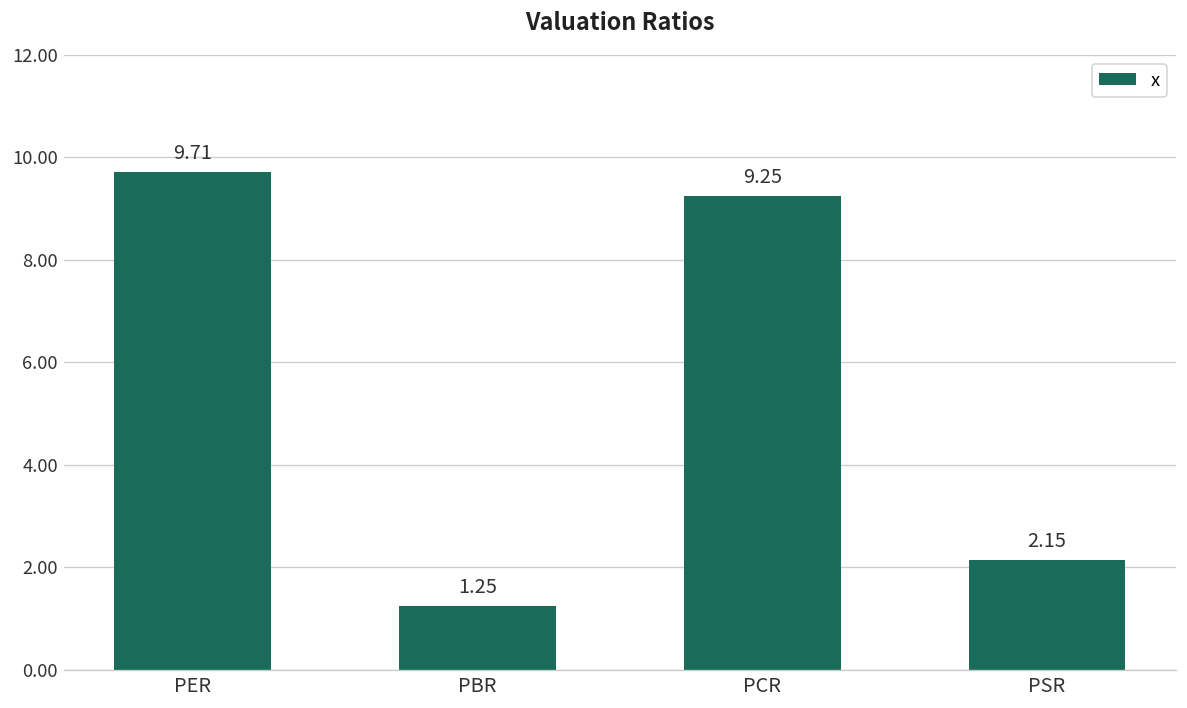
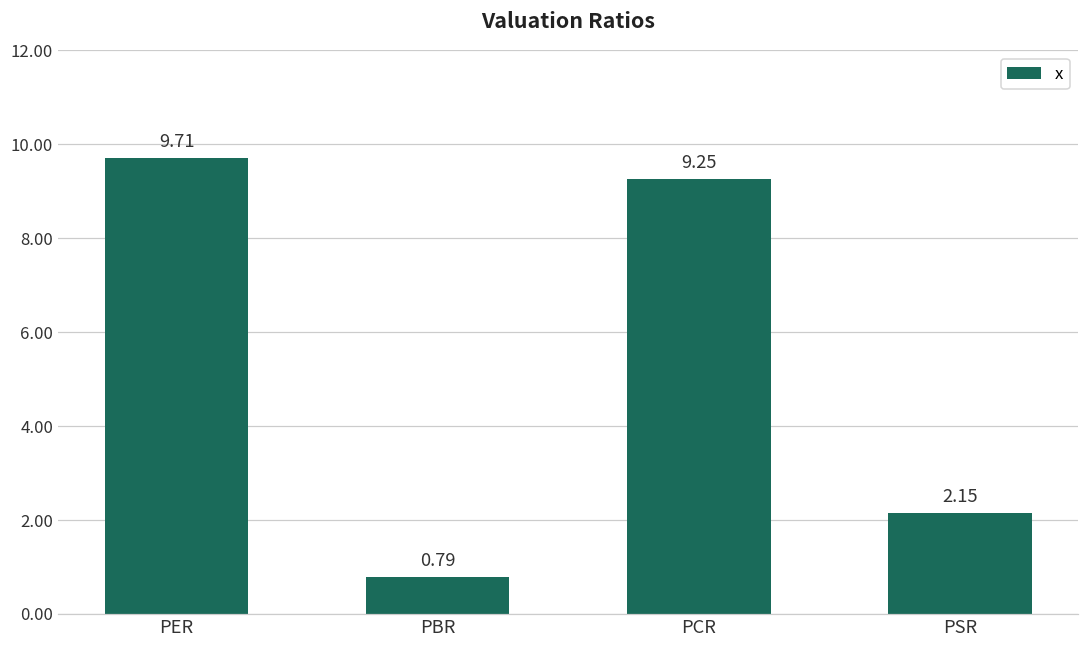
  {
    "PER": 9.71,
-   "PBR": 1.25,
+   "PBR": 0.79,
    "PCR": 9.25,
    "PSR": 2.15
  }
